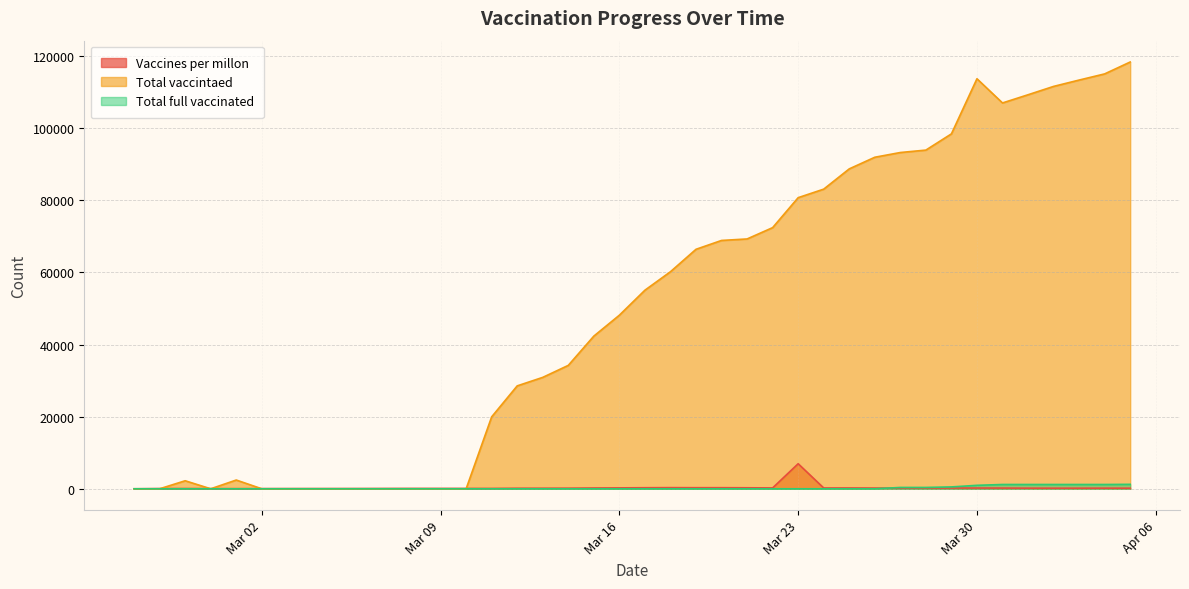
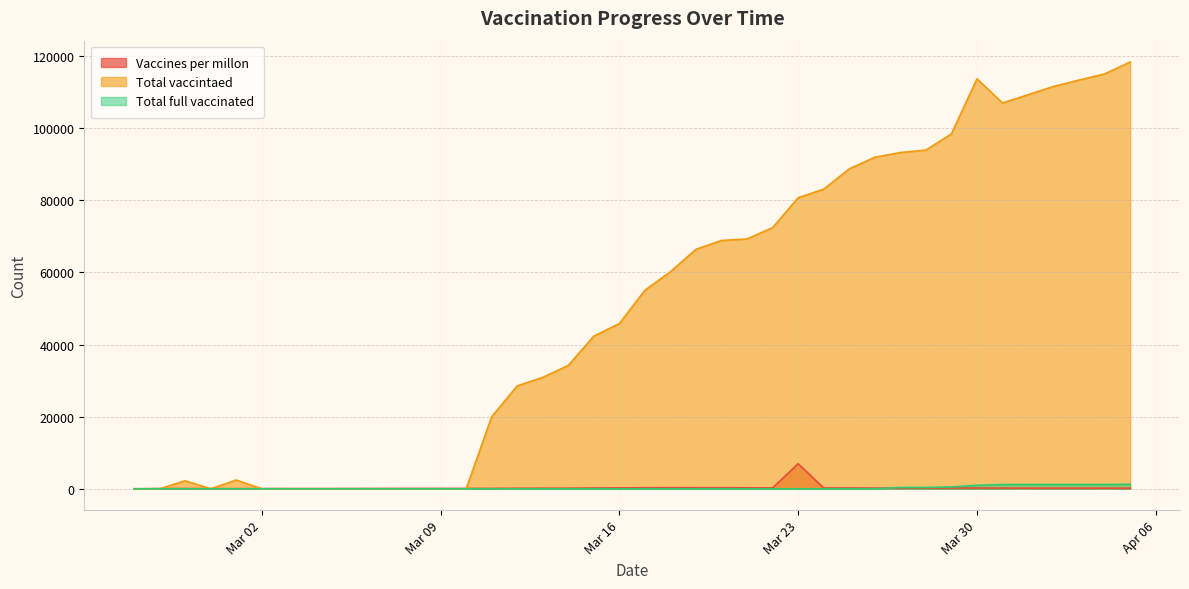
  {
    "Vaccines per millon": {
      "Mar 23": 7000,
      "Mar 30": 0
    },
    "Total vaccintaed": {
-     "Mar 16": 48000,
+     "Mar 16": 46000,
      "Mar 23": 81000,
      "Mar 30": 114000
    },
    "Total full vaccinated": {
      "Mar 23": 0,
      "Mar 30": 1000
    }
  }
